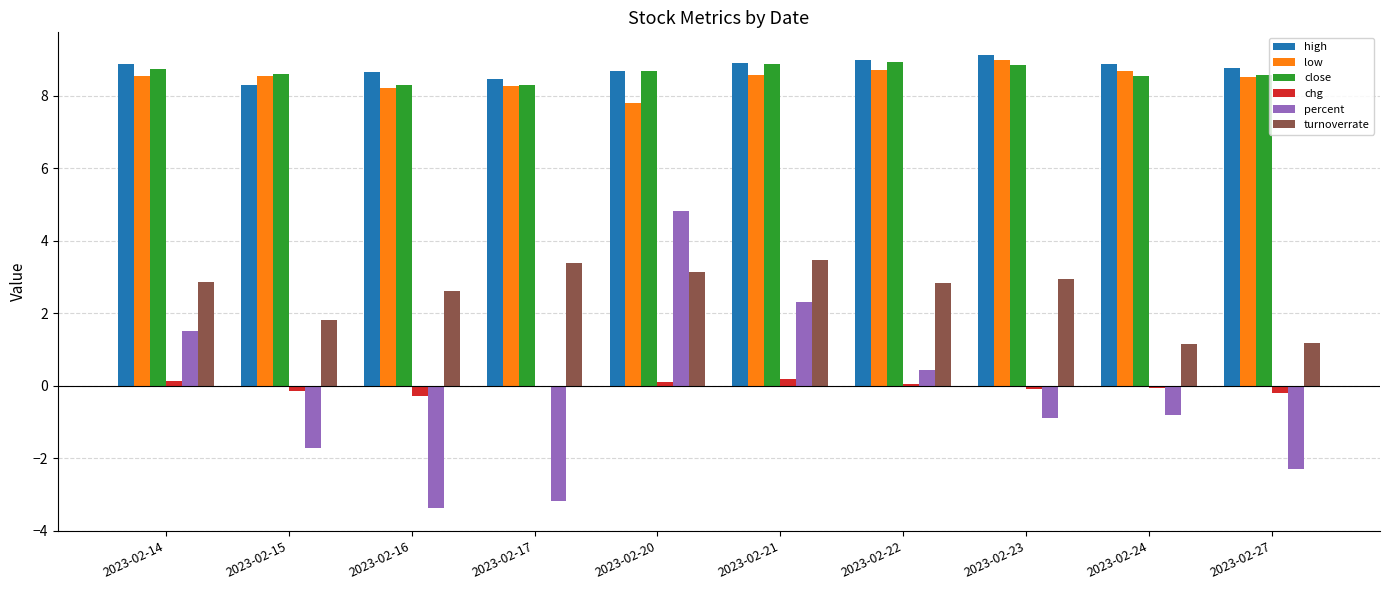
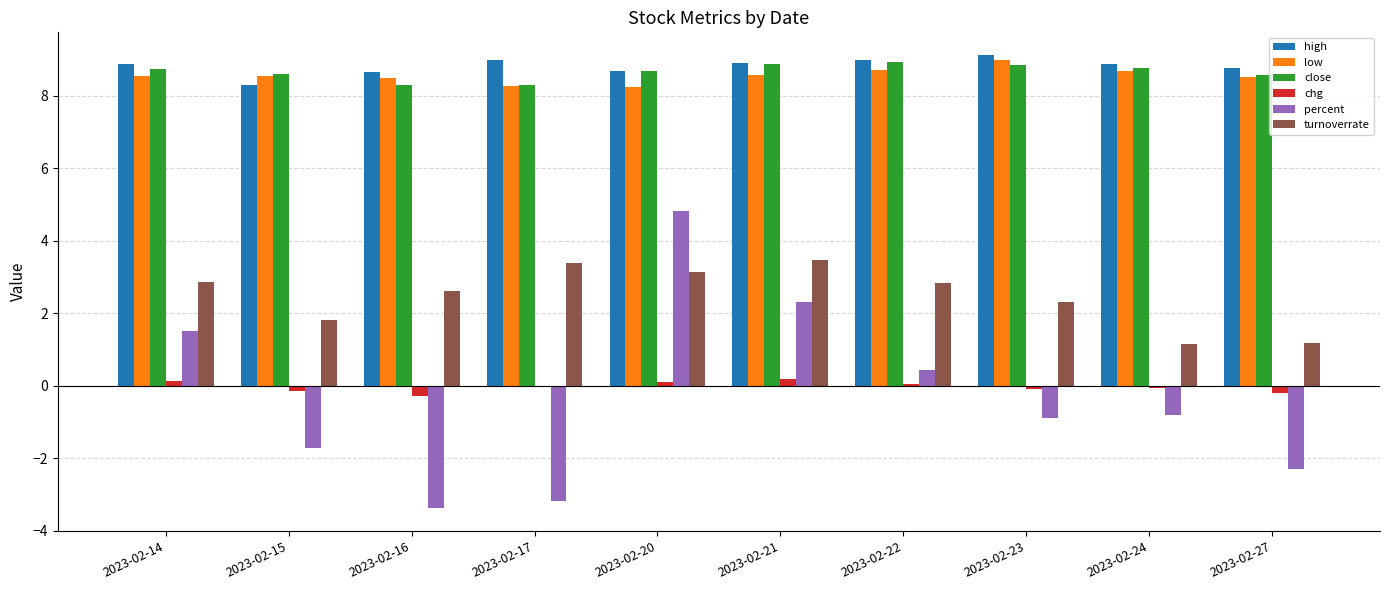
  {
    "high": {
      "2023-02-14": 8.9,
      "2023-02-15": 8.3,
      "2023-02-16": 8.7,
-     "2023-02-17": 8.5,
+     "2023-02-17": 9.0,
      "2023-02-20": 8.7,
      "2023-02-21": 8.9,
      "2023-02-22": 9.0,
      "2023-02-23": 9.1,
      "2023-02-24": 8.9,
      "2023-02-27": 8.8
    },
    "low": {
      "2023-02-14": 8.5,
      "2023-02-15": 8.6,
-     "2023-02-16": 8.2,
+     "2023-02-16": 8.5,
      "2023-02-17": 8.3,
-     "2023-02-20": 7.8,
+     "2023-02-20": 8.3,
      "2023-02-21": 8.6,
      "2023-02-22": 8.7,
      "2023-02-23": 9.0,
      "2023-02-24": 8.7,
      "2023-02-27": 8.5
    },
    "close": {
      "2023-02-14": 8.7,
      "2023-02-15": 8.6,
      "2023-02-16": 8.3,
      "2023-02-17": 8.3,
      "2023-02-20": 8.7,
      "2023-02-21": 8.9,
      "2023-02-22": 8.9,
      "2023-02-23": 8.8,
-     "2023-02-24": 8.5,
+     "2023-02-24": 8.8,
      "2023-02-27": 8.6
    },
    "chg": {
      "2023-02-14": 0.1,
      "2023-02-15": -0.2,
      "2023-02-16": -0.3,
      "2023-02-20": 0.1,
      "2023-02-21": 0.2,
      "2023-02-23": -0.1,
      "2023-02-24": -0.1,
      "2023-02-27": -0.2
    },
    "percent": {
      "2023-02-14": 1.5,
      "2023-02-15": -1.7,
      "2023-02-16": -3.4,
      "2023-02-17": -3.2,
      "2023-02-20": 4.8,
      "2023-02-21": 2.3,
      "2023-02-22": 0.5,
      "2023-02-23": -0.9,
      "2023-02-24": -0.8,
      "2023-02-27": -2.3
    },
    "turnoverrate": {
      "2023-02-14": 2.9,
      "2023-02-15": 1.8,
      "2023-02-16": 2.6,
      "2023-02-17": 3.4,
      "2023-02-20": 3.2,
      "2023-02-21": 3.5,
      "2023-02-22": 2.8,
-     "2023-02-23": 3.0,
+     "2023-02-23": 2.3,
      "2023-02-24": 1.1,
      "2023-02-27": 1.2
    }
  }
